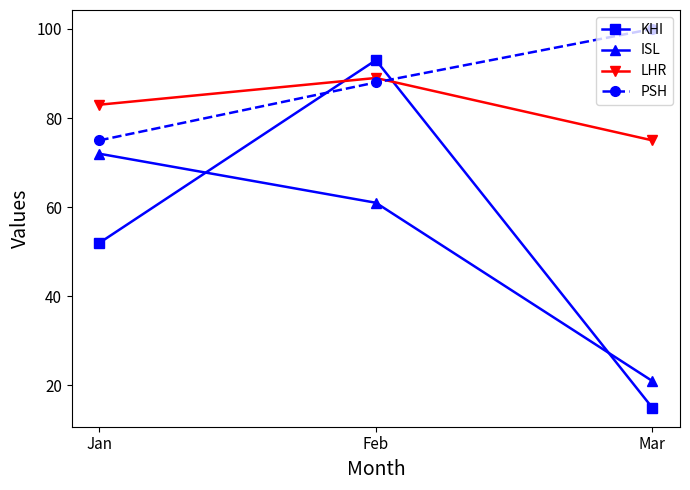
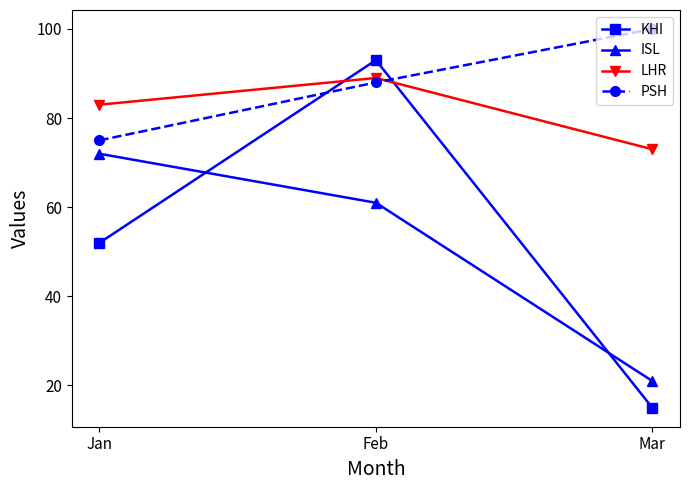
  {
    "LHR": {
      "Jan": 83,
      "Feb": 89,
-     "Mar": 75
+     "Mar": 73
    }
  }
